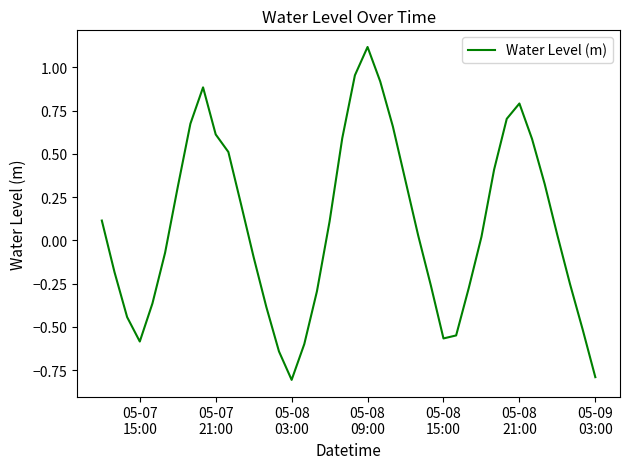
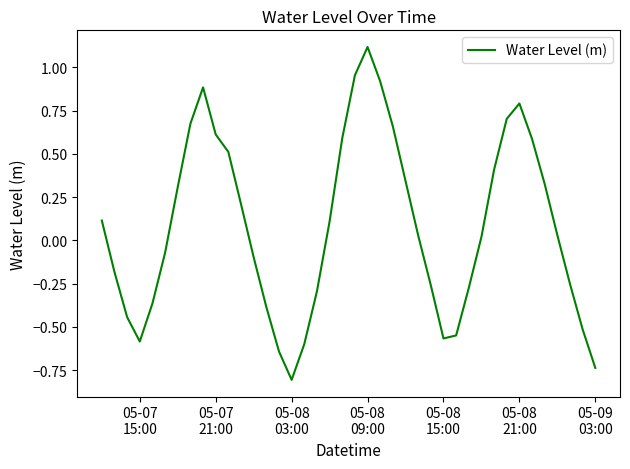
  {
    "05-07 15:00": -0.58,
    "05-07 21:00": 0.61,
    "05-08 03:00": -0.81,
    "05-08 09:00": 1.12,
    "05-08 15:00": -0.57,
    "05-08 21:00": 0.79,
-   "05-09 03:00": -0.79
+   "05-09 03:00": -0.74
  }
